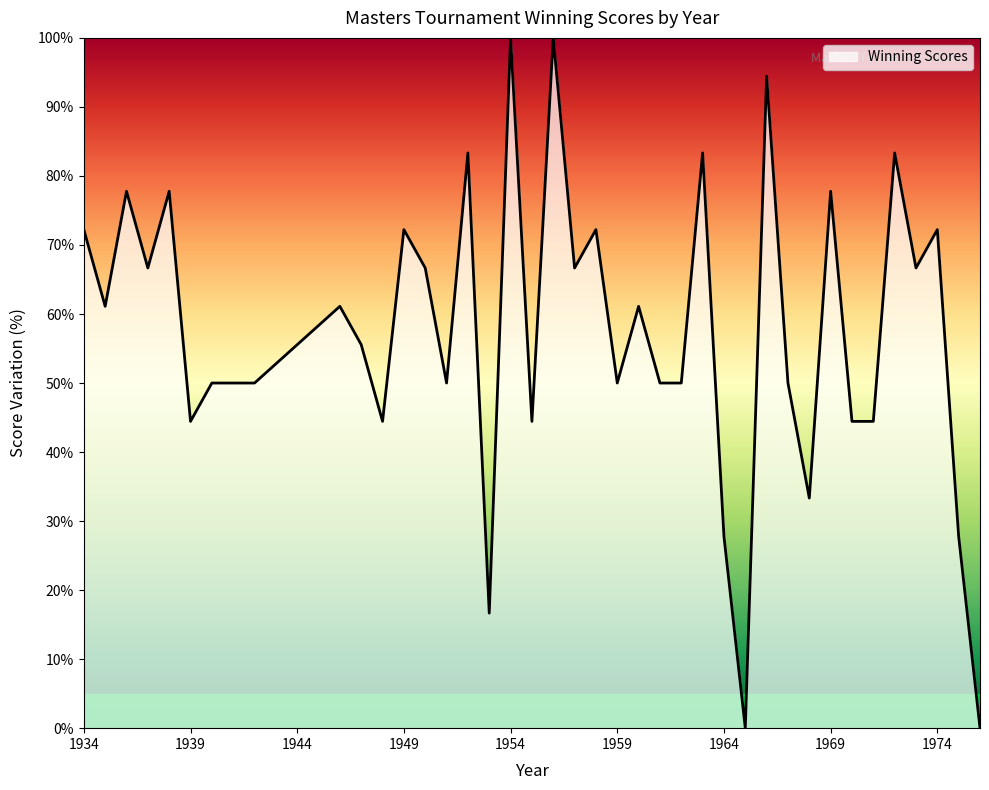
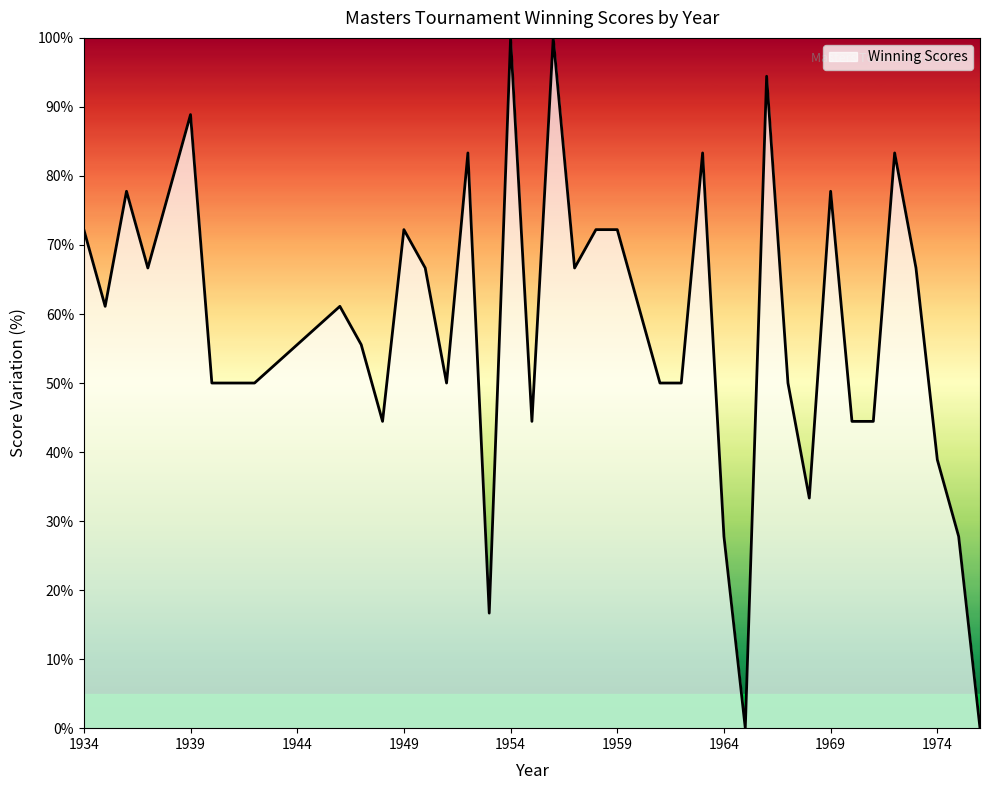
  {
    "1934": "72%",
-   "1939": "44%",
+   "1939": "89%",
    "1949": "72%",
    "1954": "100%",
-   "1959": "50%",
+   "1959": "72%",
    "1964": "28%",
    "1969": "78%",
-   "1974": "72%"
+   "1974": "39%"
  }
